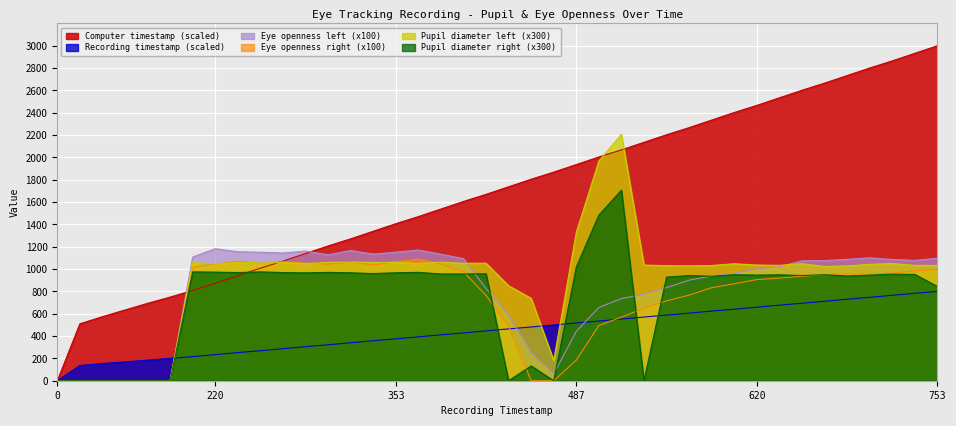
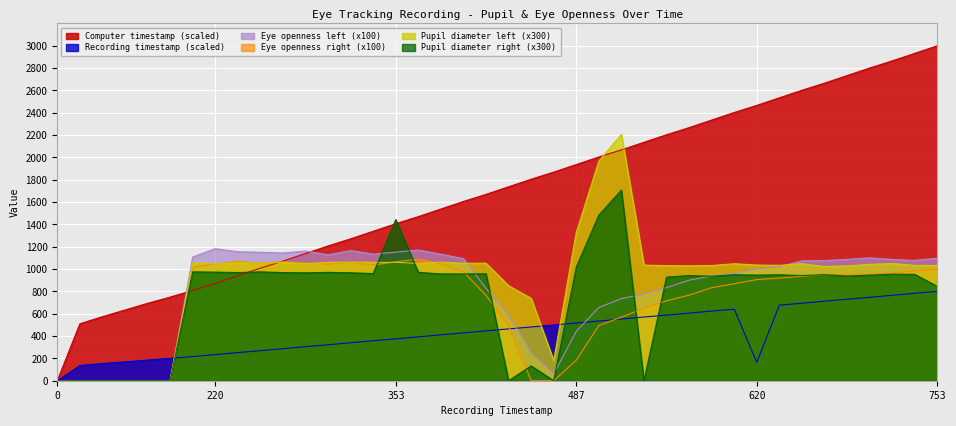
  {
    "Computer timestamp (scaled)": {
      "220": 870,
      "353": 1410,
      "487": 1940,
      "620": 2470,
      "753": 3000
    },
    "Recording timestamp (scaled)": {
      "220": 230,
      "353": 380,
      "487": 520,
-     "620": 660,
+     "620": 160,
      "753": 800
    },
    "Eye openness left (x100)": {
      "220": 1180,
      "353": 1150,
      "487": 440,
      "620": 1000,
      "753": 1100
    },
    "Eye openness right (x100)": {
      "487": 180,
      "620": 910,
      "753": 1000
    },
    "Pupil diameter left (x300)": {
      "487": 1330,
      "620": 1040,
      "753": 1030
    },
    "Pupil diameter right (x300)": {
      "220": 970,
-     "353": 970,
+     "353": 1440,
      "487": 1020,
      "620": 950,
      "753": 840
    }
  }
